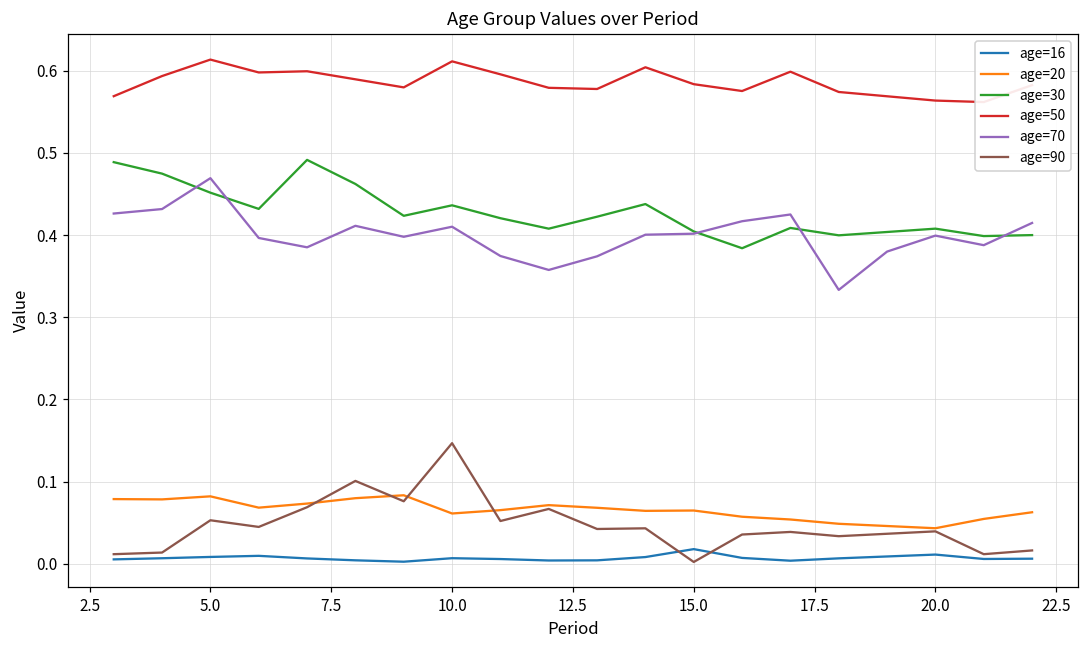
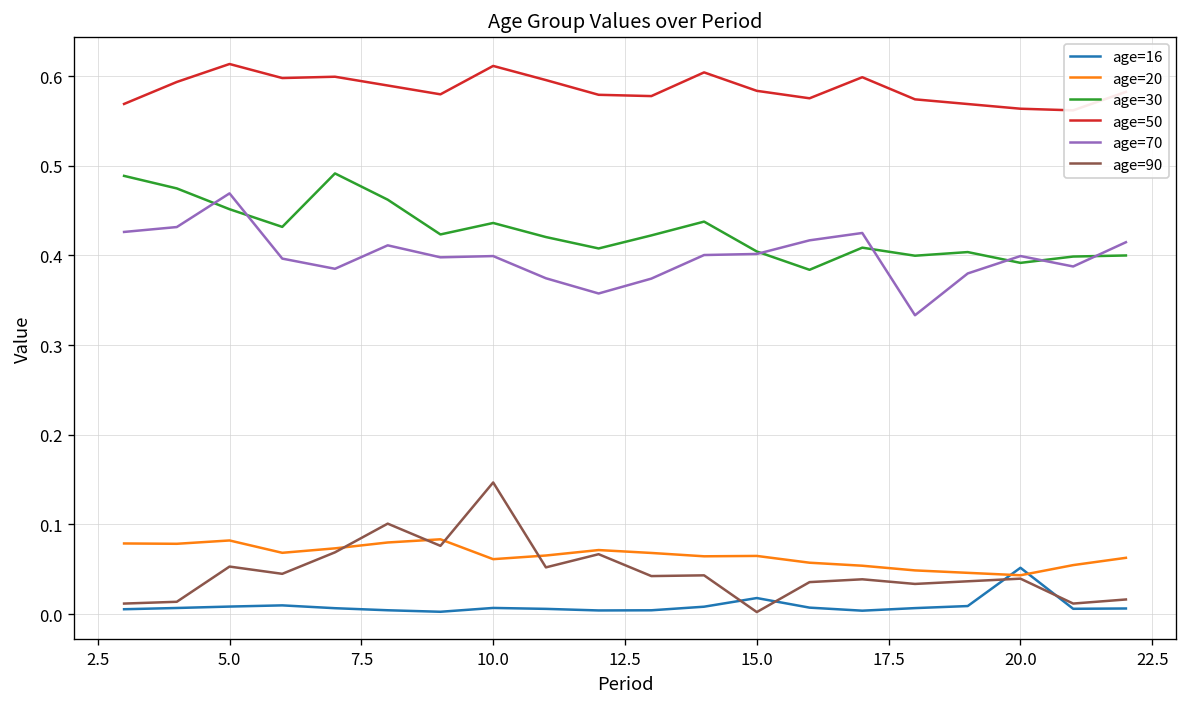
  {
    "age=16": {
      "5.0": 0.01,
      "10.0": 0.01,
      "15.0": 0.02,
-     "20.0": 0.01
+     "20.0": 0.05
    },
    "age=20": {
      "5.0": 0.08,
      "10.0": 0.06,
      "15.0": 0.06,
      "20.0": 0.04
    },
    "age=30": {
      "5.0": 0.45,
      "10.0": 0.44,
-     "20.0": 0.41
+     "20.0": 0.39
    },
    "age=50": {
      "5.0": 0.61,
      "10.0": 0.61,
      "15.0": 0.58,
      "20.0": 0.56
    },
    "age=70": {
      "5.0": 0.47,
-     "10.0": 0.41,
+     "10.0": 0.40,
      "20.0": 0.40
    },
    "age=90": {
      "5.0": 0.05,
      "10.0": 0.15,
      "15.0": 0.00,
      "20.0": 0.04
    }
  }
